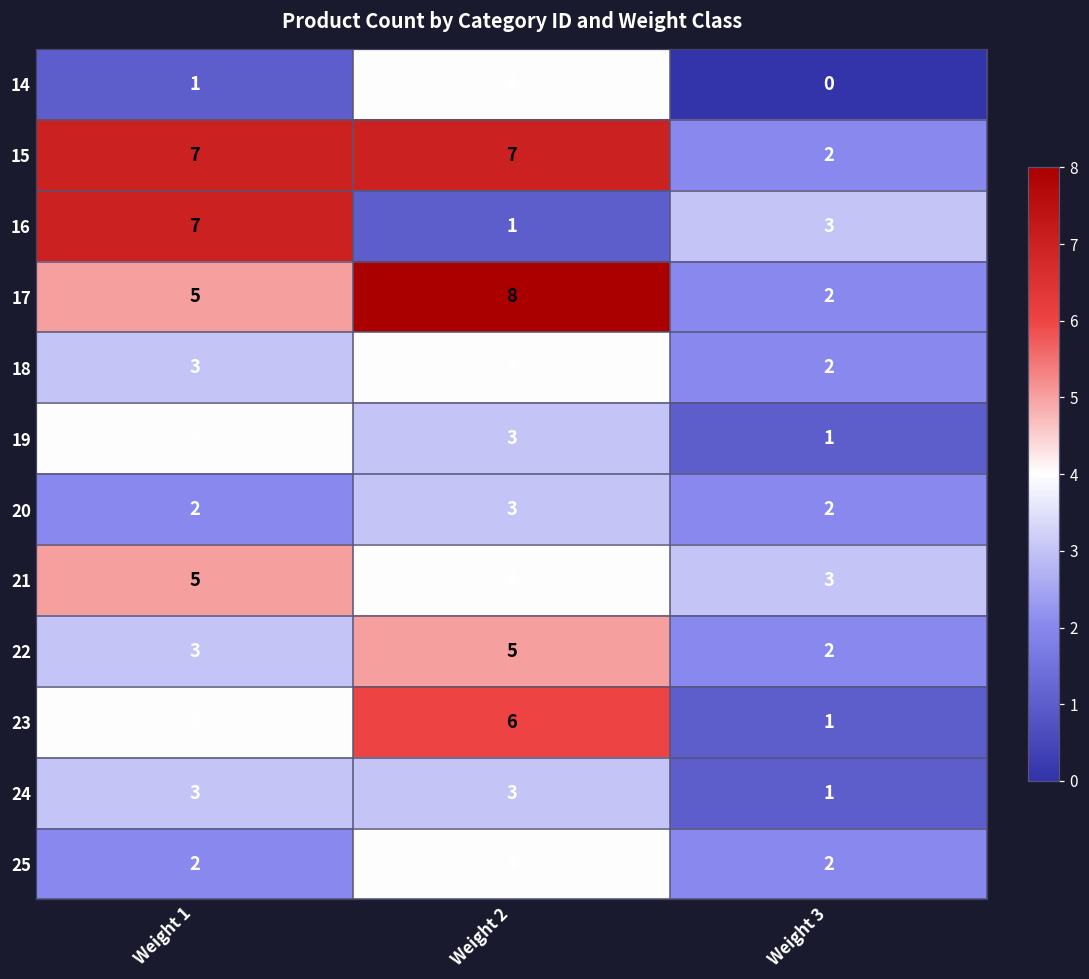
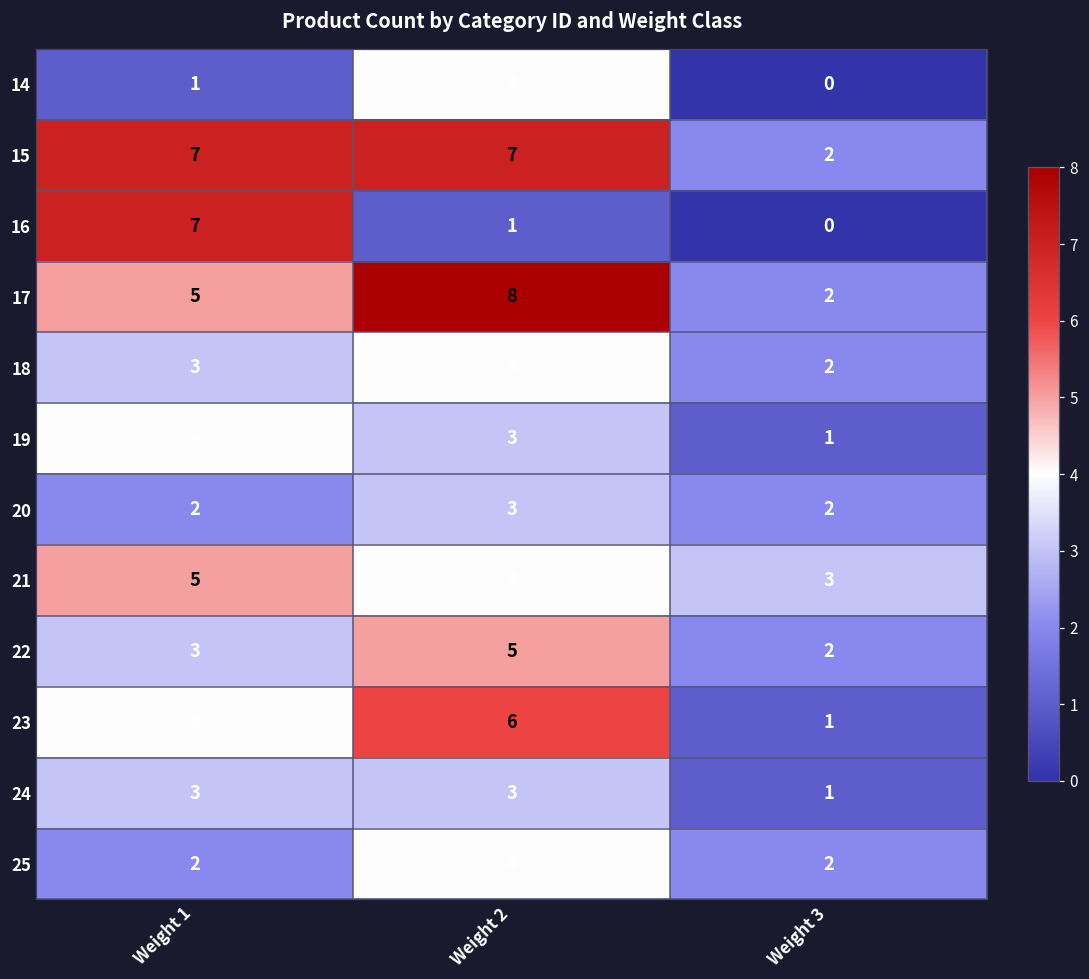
  {
    "14": {
      "Weight 1": 1,
      "Weight 3": 0
    },
    "15": {
      "Weight 1": 7,
      "Weight 2": 7,
      "Weight 3": 2
    },
    "16": {
      "Weight 1": 7,
      "Weight 2": 1,
-     "Weight 3": 3
+     "Weight 3": 0
    },
    "17": {
      "Weight 1": 5,
      "Weight 2": 8,
      "Weight 3": 2
    },
    "18": {
      "Weight 1": 3,
      "Weight 3": 2
    },
    "19": {
      "Weight 2": 3,
      "Weight 3": 1
    },
    "20": {
      "Weight 1": 2,
      "Weight 2": 3,
      "Weight 3": 2
    },
    "21": {
      "Weight 1": 5,
      "Weight 3": 3
    },
    "22": {
      "Weight 1": 3,
      "Weight 2": 5,
      "Weight 3": 2
    },
    "23": {
      "Weight 2": 6,
      "Weight 3": 1
    },
    "24": {
      "Weight 1": 3,
      "Weight 2": 3,
      "Weight 3": 1
    },
    "25": {
      "Weight 1": 2,
      "Weight 3": 2
    }
  }
